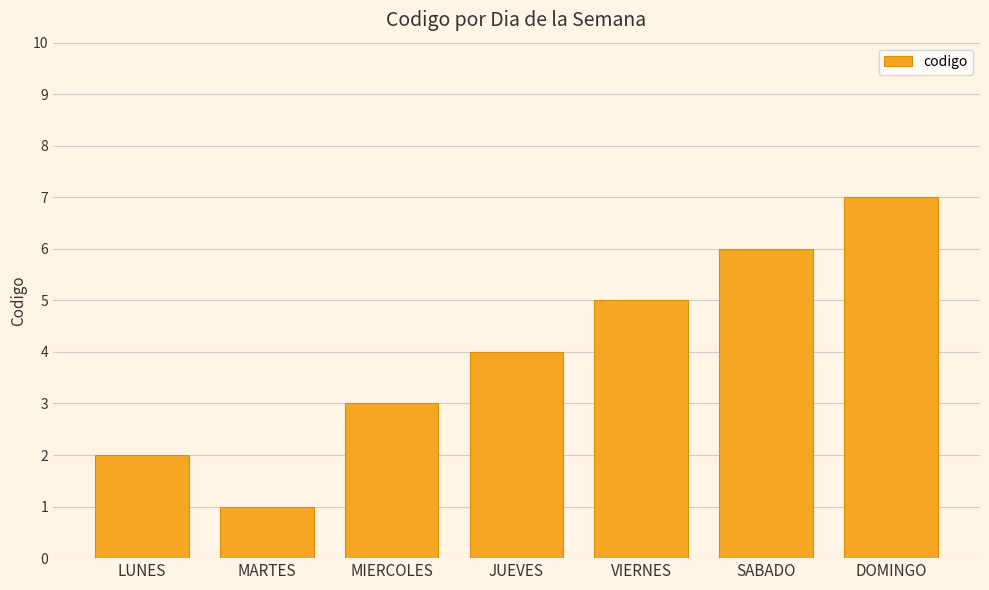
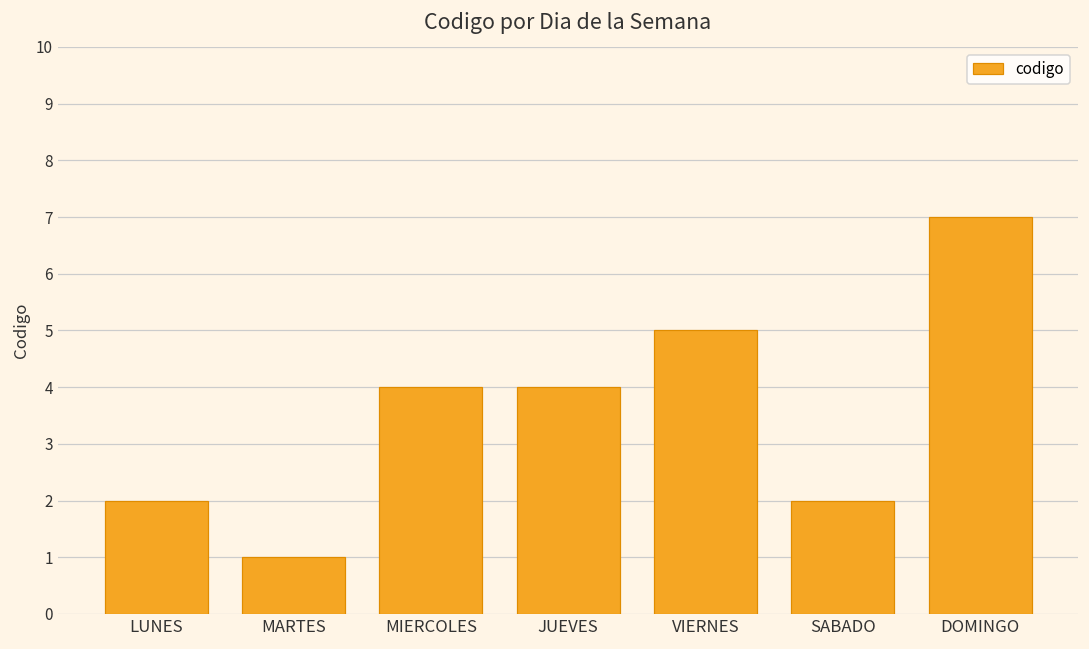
  {
    "LUNES": 2,
    "MARTES": 1,
-   "MIERCOLES": 3,
+   "MIERCOLES": 4,
    "JUEVES": 4,
    "VIERNES": 5,
-   "SABADO": 6,
+   "SABADO": 2,
    "DOMINGO": 7
  }
